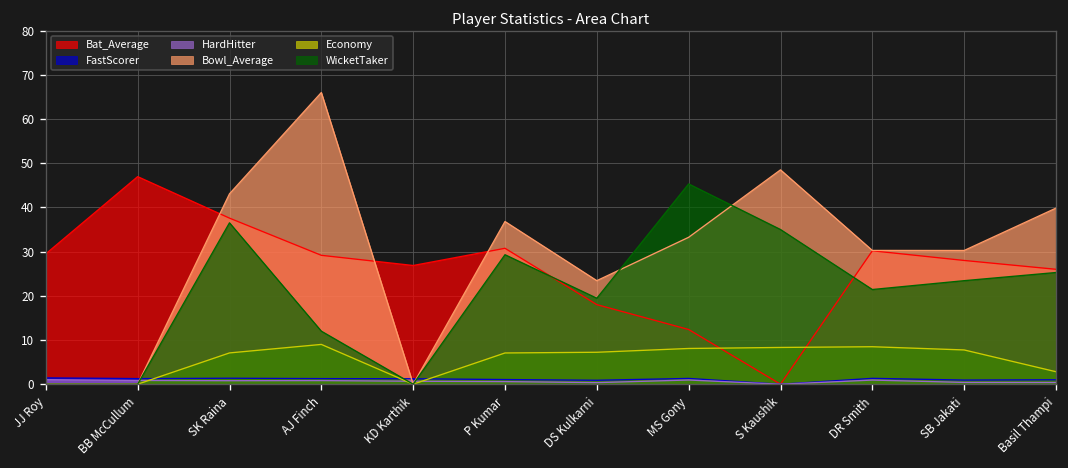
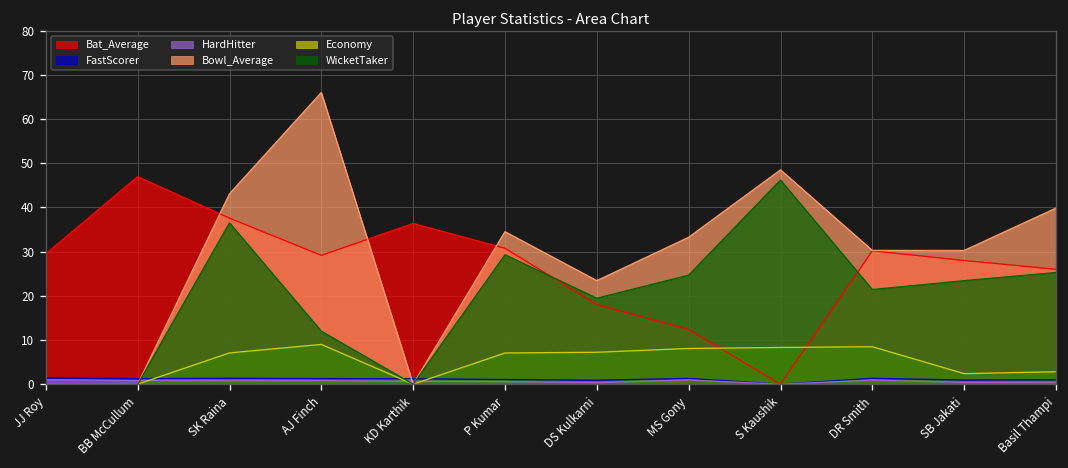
  {
    "Bat_Average": {
      "JJ Roy": 30,
      "BB McCullum": 47,
      "SK Raina": 38,
      "AJ Finch": 29,
-     "KD Karthik": 27,
+     "KD Karthik": 36,
      "P Kumar": 31,
      "DS Kulkarni": 18,
      "MS Gony": 12,
      "SB Jakati": 28,
      "Basil Thampi": 26
    },
    "Bowl_Average": {
      "SK Raina": 43,
      "AJ Finch": 66,
-     "P Kumar": 37,
+     "P Kumar": 35,
      "DS Kulkarni": 23,
      "MS Gony": 33,
      "S Kaushik": 49,
      "SB Jakati": 30,
      "Basil Thampi": 40
    },
    "Economy": {
      "SK Raina": 7,
      "AJ Finch": 9,
      "P Kumar": 7,
      "DS Kulkarni": 7,
      "MS Gony": 8,
      "S Kaushik": 8,
      "DR Smith": 8,
-     "SB Jakati": 8,
+     "SB Jakati": 2,
      "Basil Thampi": 3
    },
    "WicketTaker": {
      "SK Raina": 37,
      "AJ Finch": 12,
      "P Kumar": 29,
      "DS Kulkarni": 19,
-     "MS Gony": 45,
-     "S Kaushik": 35,
+     "MS Gony": 25,
+     "S Kaushik": 46,
      "DR Smith": 21,
      "SB Jakati": 23,
      "Basil Thampi": 25
    }
  }
